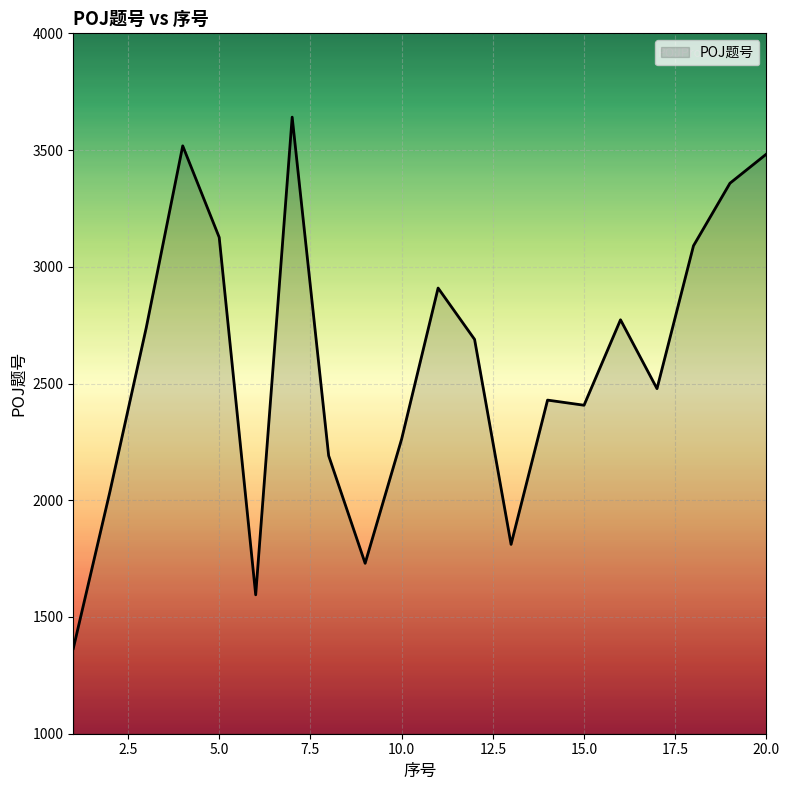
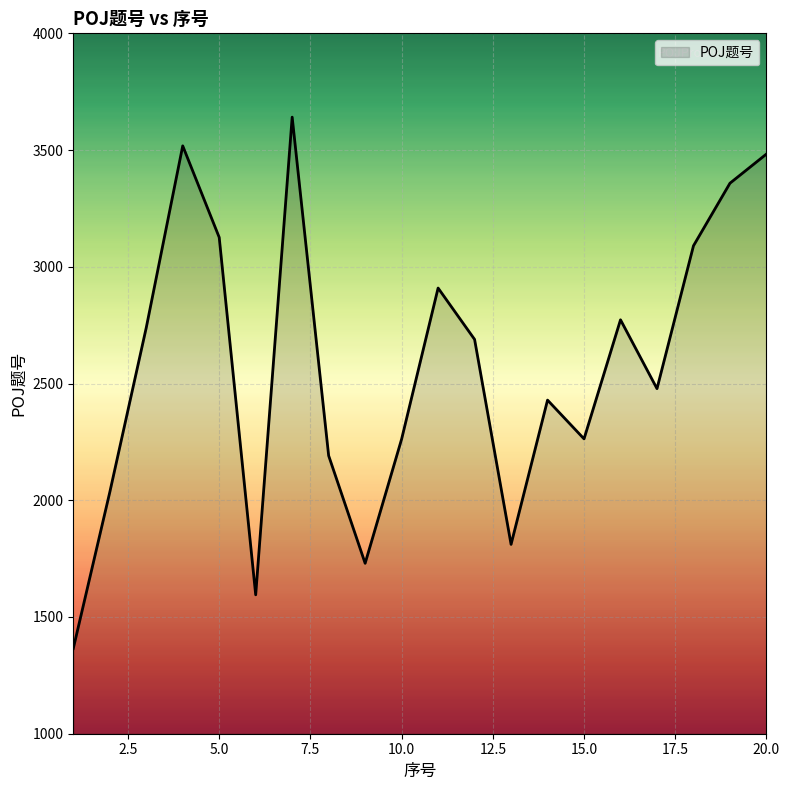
  {
    "5.0": 3130,
    "10.0": 2260,
-   "15.0": 2410,
+   "15.0": 2260,
    "20.0": 3480
  }
